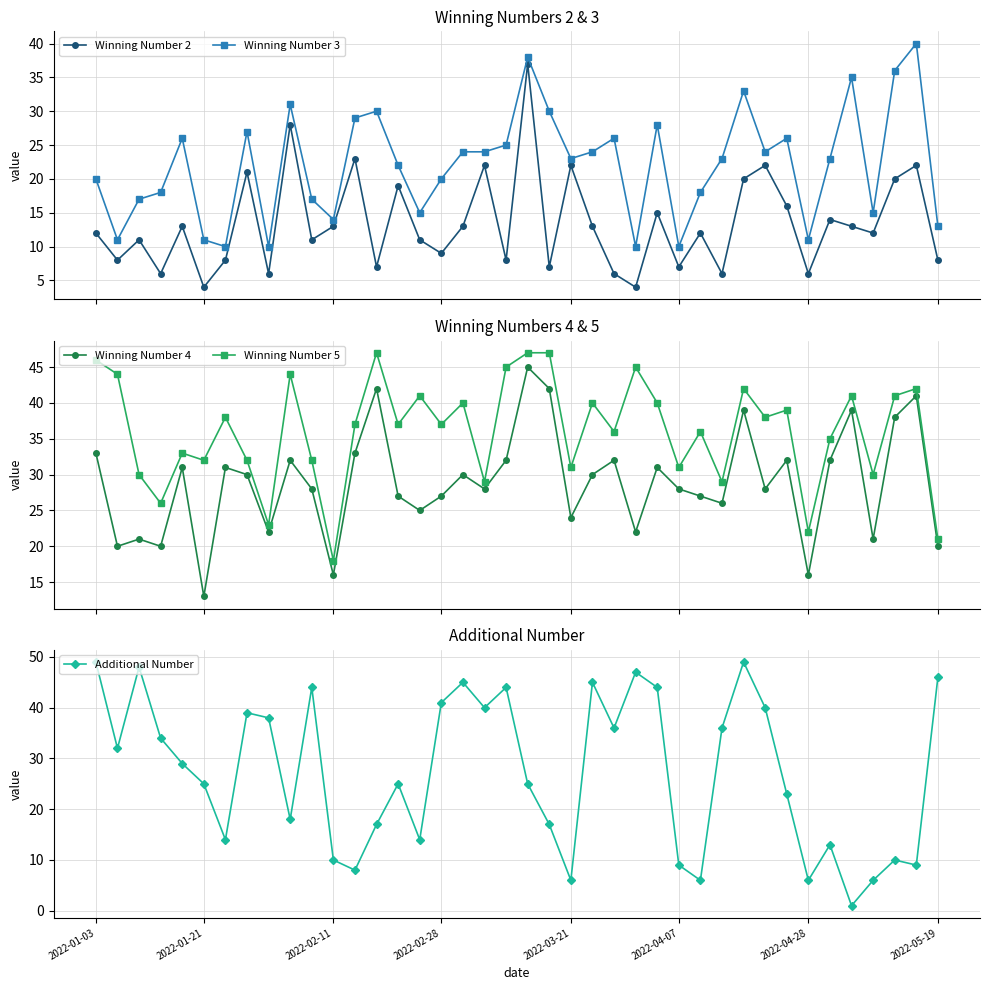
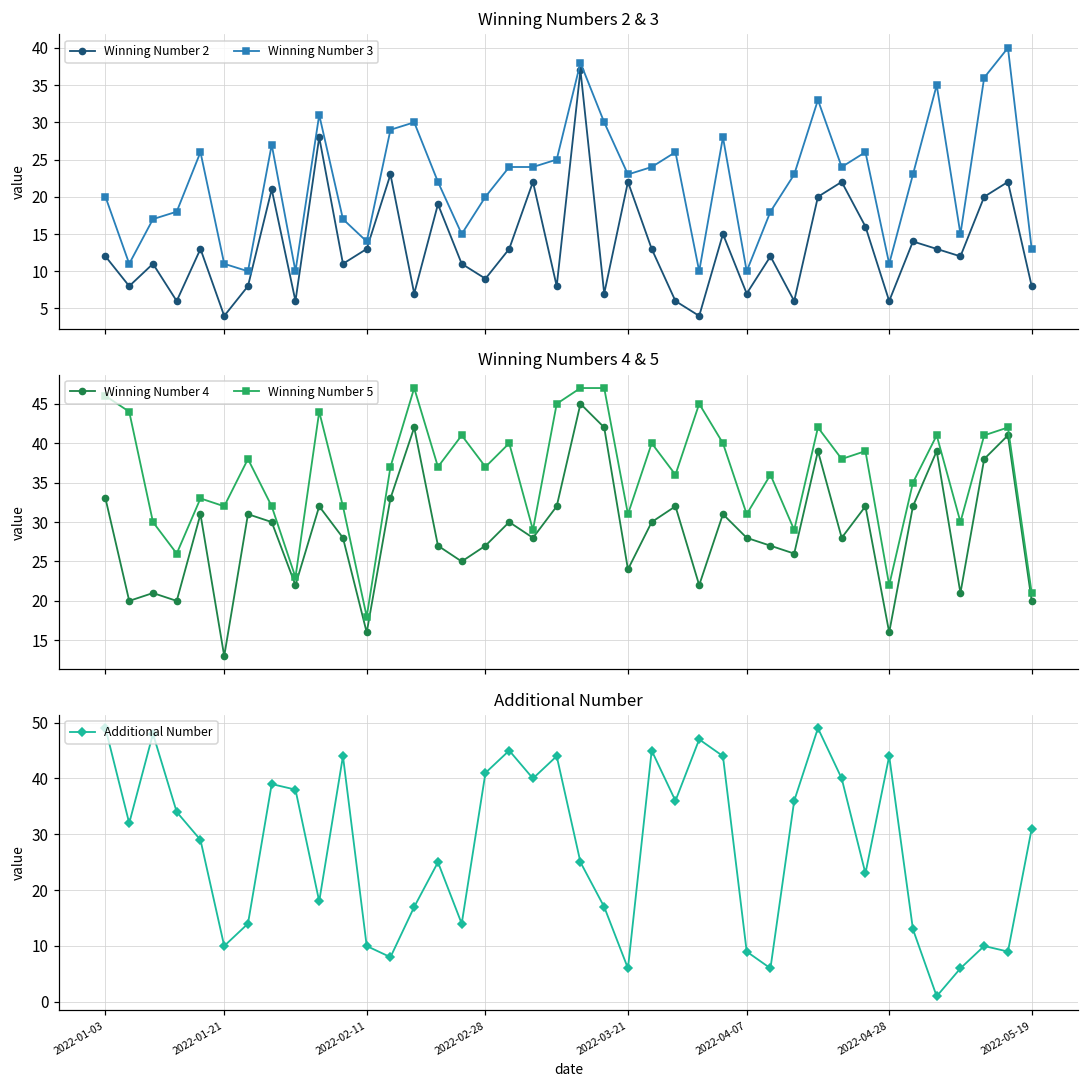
  {
    "Additional Number": {
-     "2022-01-21": 25,
+     "2022-01-21": 10,
      "2022-02-11": 10,
      "2022-02-28": 41,
      "2022-03-21": 6,
      "2022-04-07": 9,
-     "2022-04-28": 6,
-     "2022-05-19": 46
+     "2022-04-28": 44,
+     "2022-05-19": 31
    }
  }
